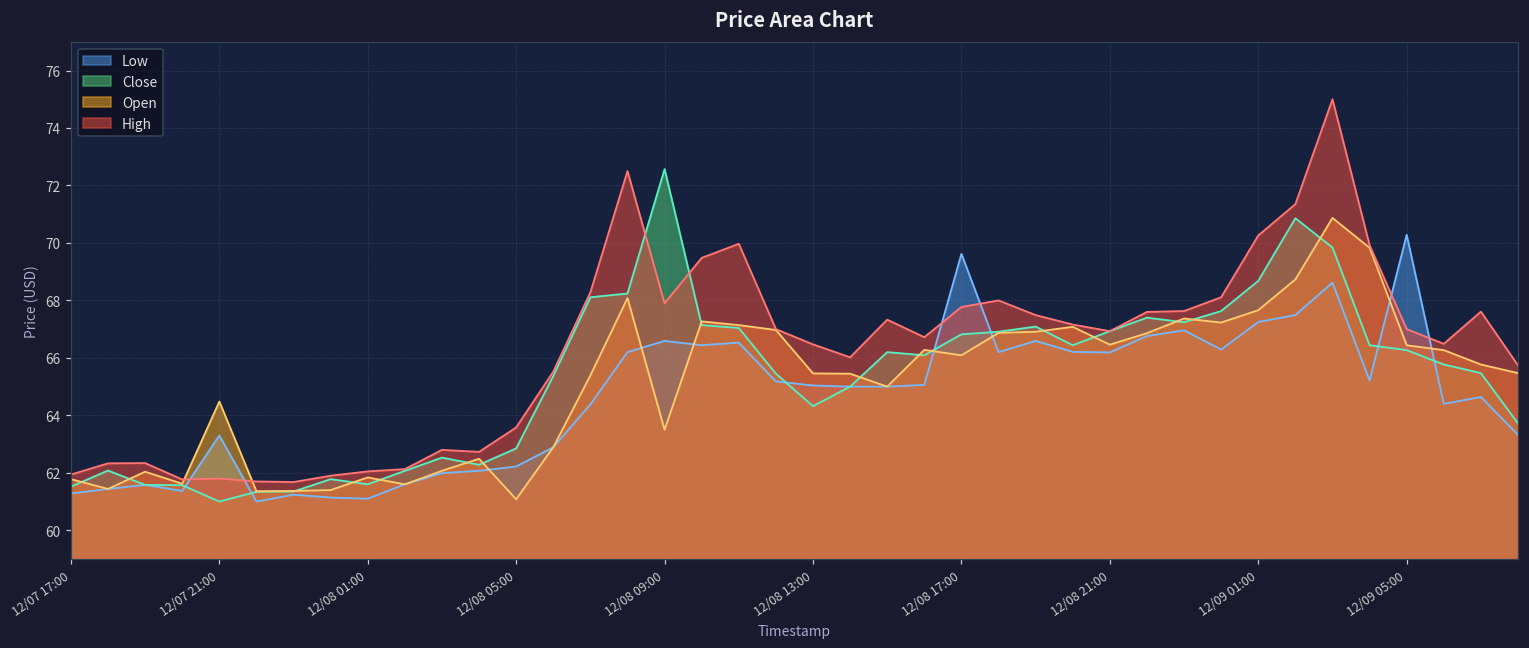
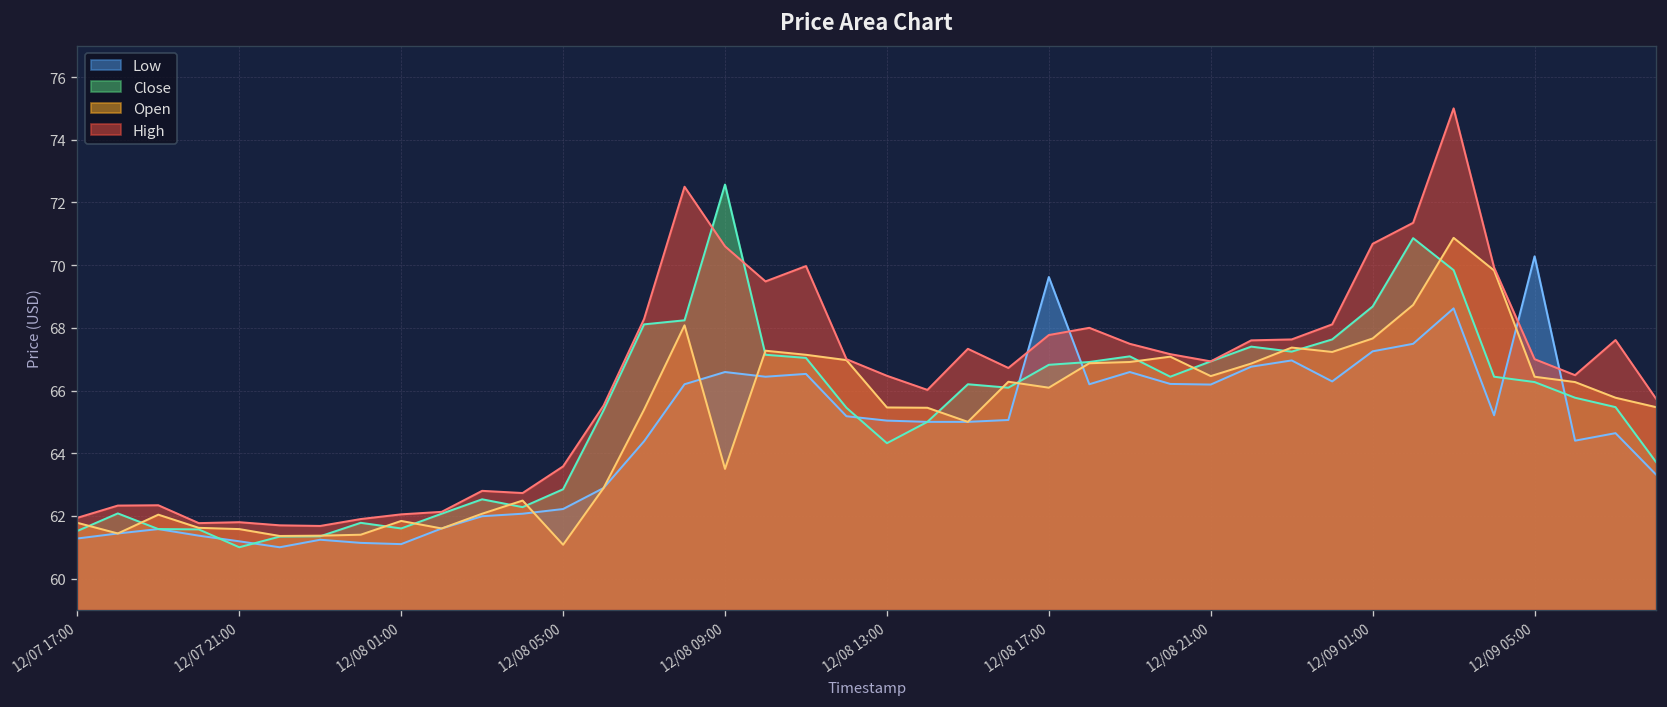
  {
    "Low": {
      "12/07 17:00": 61.3,
-     "12/07 21:00": 63.3,
+     "12/07 21:00": 61.2,
      "12/08 01:00": 61.1,
      "12/08 05:00": 62.2,
      "12/08 09:00": 66.6,
      "12/08 13:00": 65.0,
      "12/08 17:00": 69.6,
      "12/08 21:00": 66.2,
      "12/09 01:00": 67.3,
      "12/09 05:00": 70.3
    },
    "Close": {
      "12/07 17:00": 61.5,
      "12/07 21:00": 61.0,
      "12/08 01:00": 61.6,
      "12/08 05:00": 62.9,
      "12/08 09:00": 72.6,
      "12/08 13:00": 64.3,
      "12/08 17:00": 66.8,
      "12/09 01:00": 68.7,
      "12/09 05:00": 66.3
    },
    "Open": {
      "12/07 17:00": 61.8,
-     "12/07 21:00": 64.5,
+     "12/07 21:00": 61.6,
      "12/08 01:00": 61.8,
      "12/08 05:00": 61.1,
      "12/08 09:00": 63.5,
      "12/08 13:00": 65.5,
      "12/08 17:00": 66.1,
      "12/08 21:00": 66.5,
      "12/09 01:00": 67.7,
      "12/09 05:00": 66.4
    },
    "High": {
      "12/07 17:00": 61.9,
      "12/07 21:00": 61.8,
      "12/08 01:00": 62.1,
      "12/08 05:00": 63.6,
-     "12/08 09:00": 67.9,
+     "12/08 09:00": 70.6,
      "12/08 13:00": 66.5,
      "12/08 17:00": 67.8,
-     "12/09 01:00": 70.3,
+     "12/09 01:00": 70.7,
      "12/09 05:00": 67.0
    }
  }
